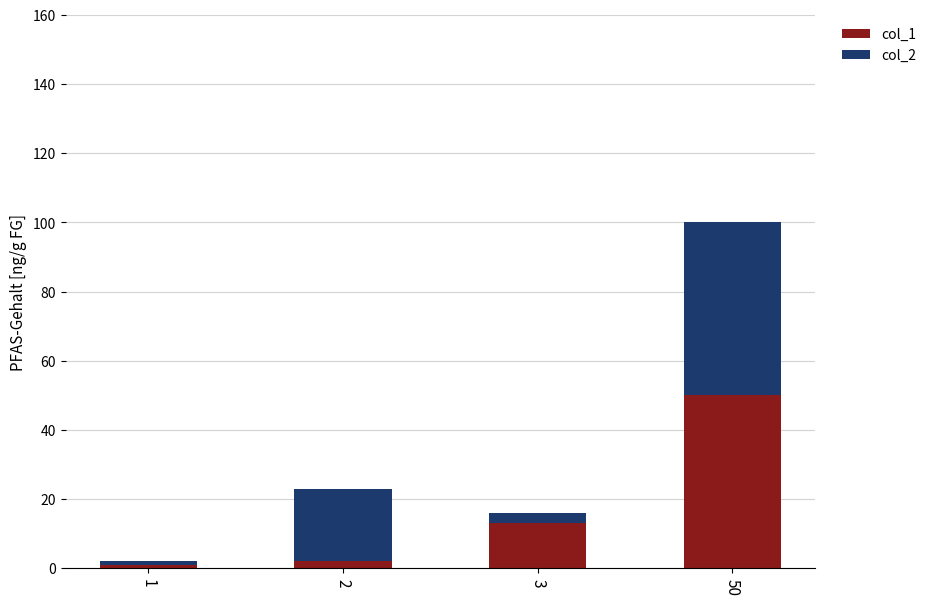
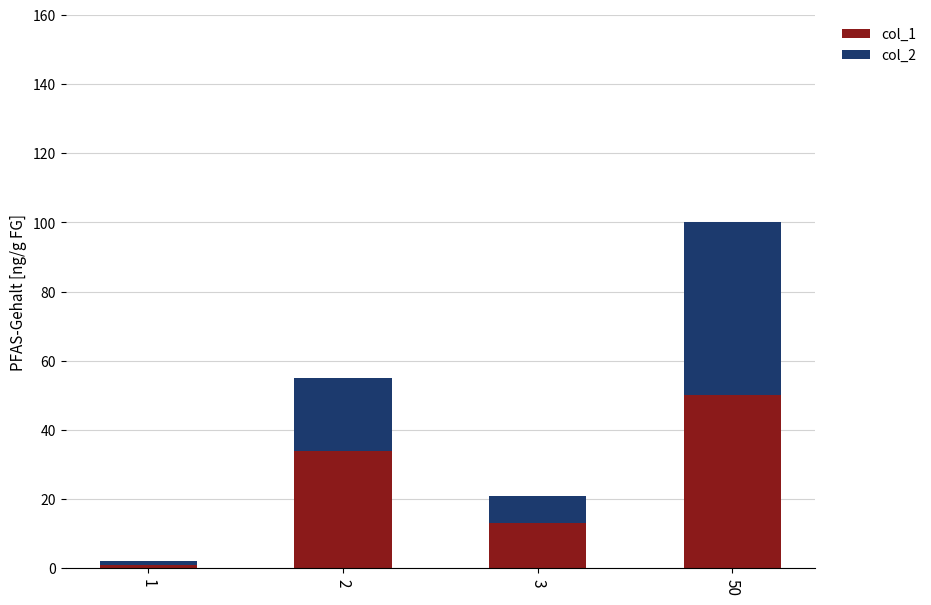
  {
    "col_1": {
      "1": 1,
-     "2": 2,
+     "2": 34,
      "3": 13,
      "50": 50
    },
    "col_2": {
      "1": 1,
      "2": 21,
-     "3": 3,
+     "3": 8,
      "50": 50
    }
  }
